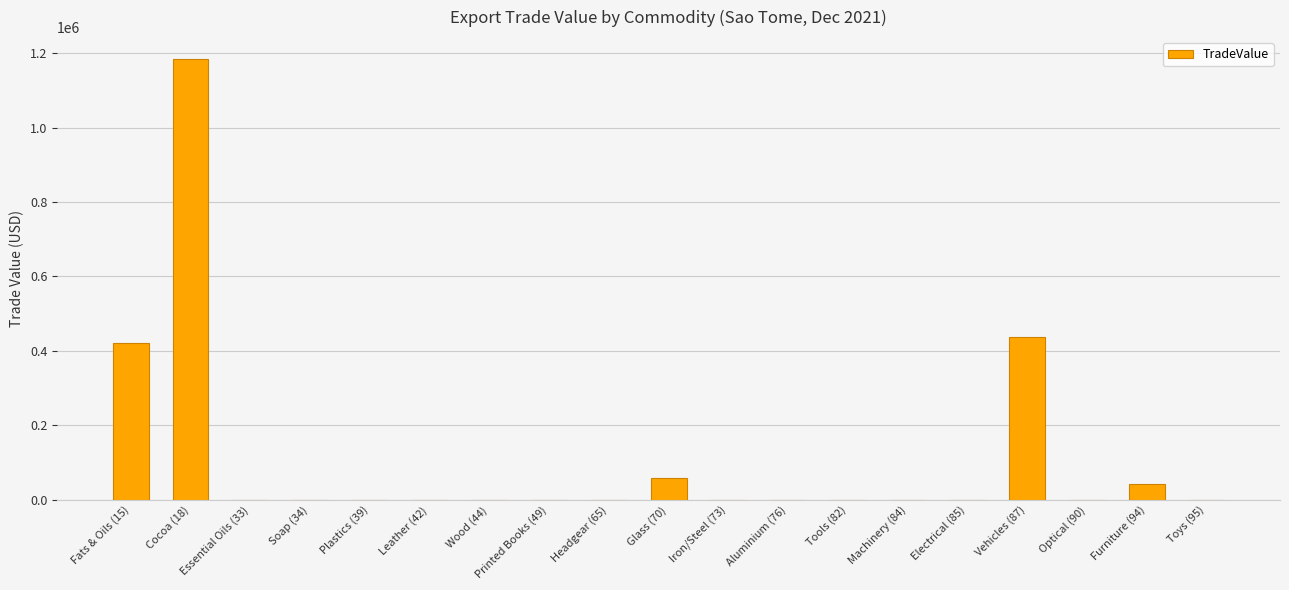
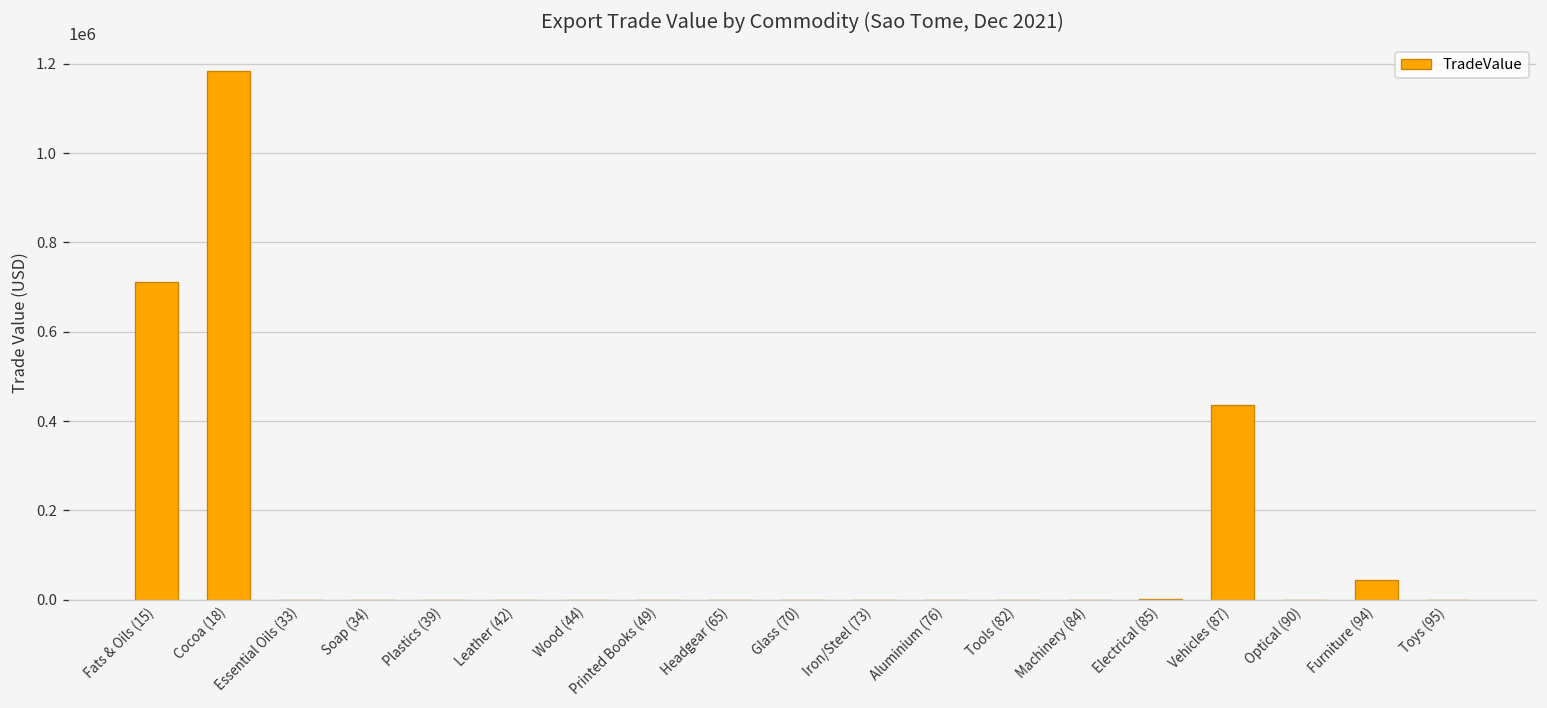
  {
-   "Fats & Oils (15)": 420000,
+   "Fats & Oils (15)": 710000,
    "Cocoa (18)": 1180000,
-   "Glass (70)": 60000,
+   "Glass (70)": 0,
    "Vehicles (87)": 440000,
    "Furniture (94)": 40000
  }
